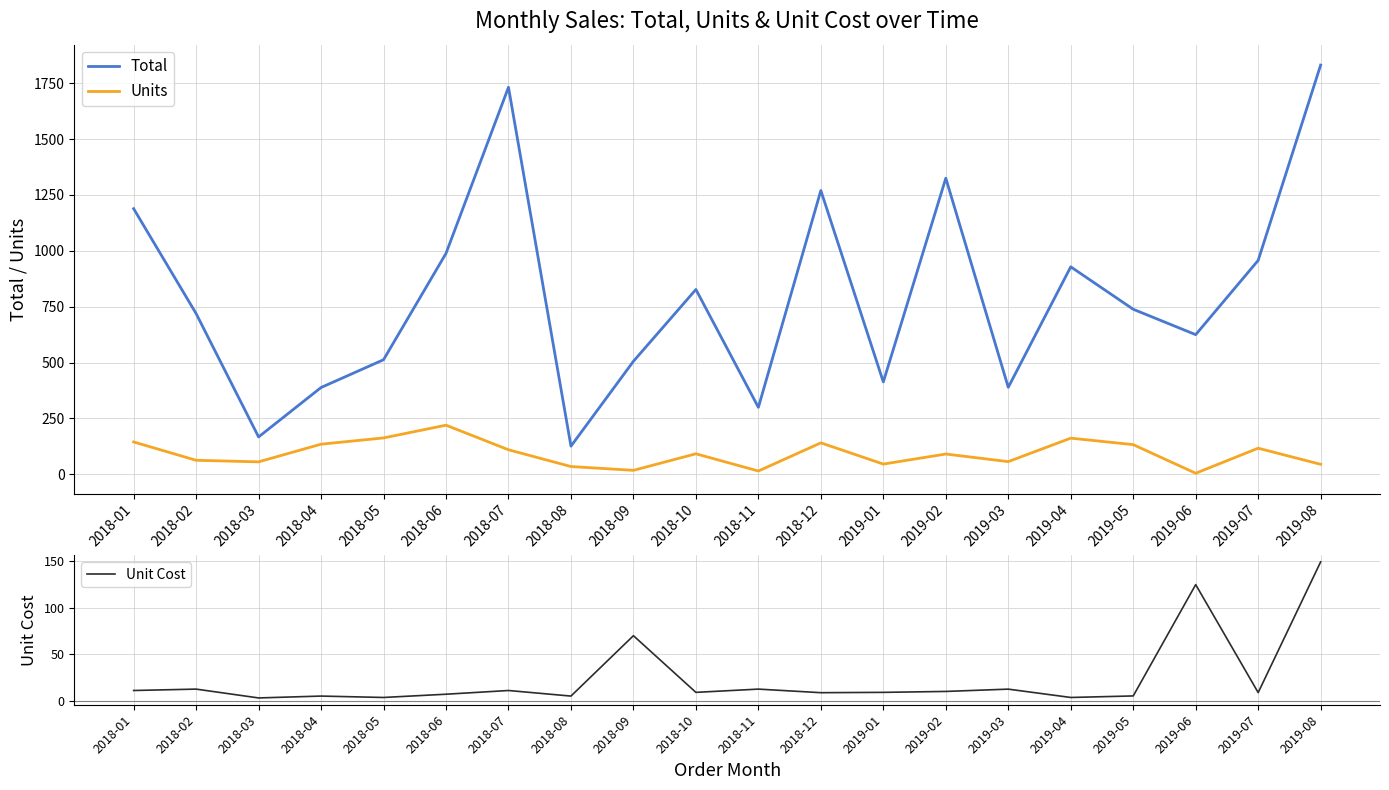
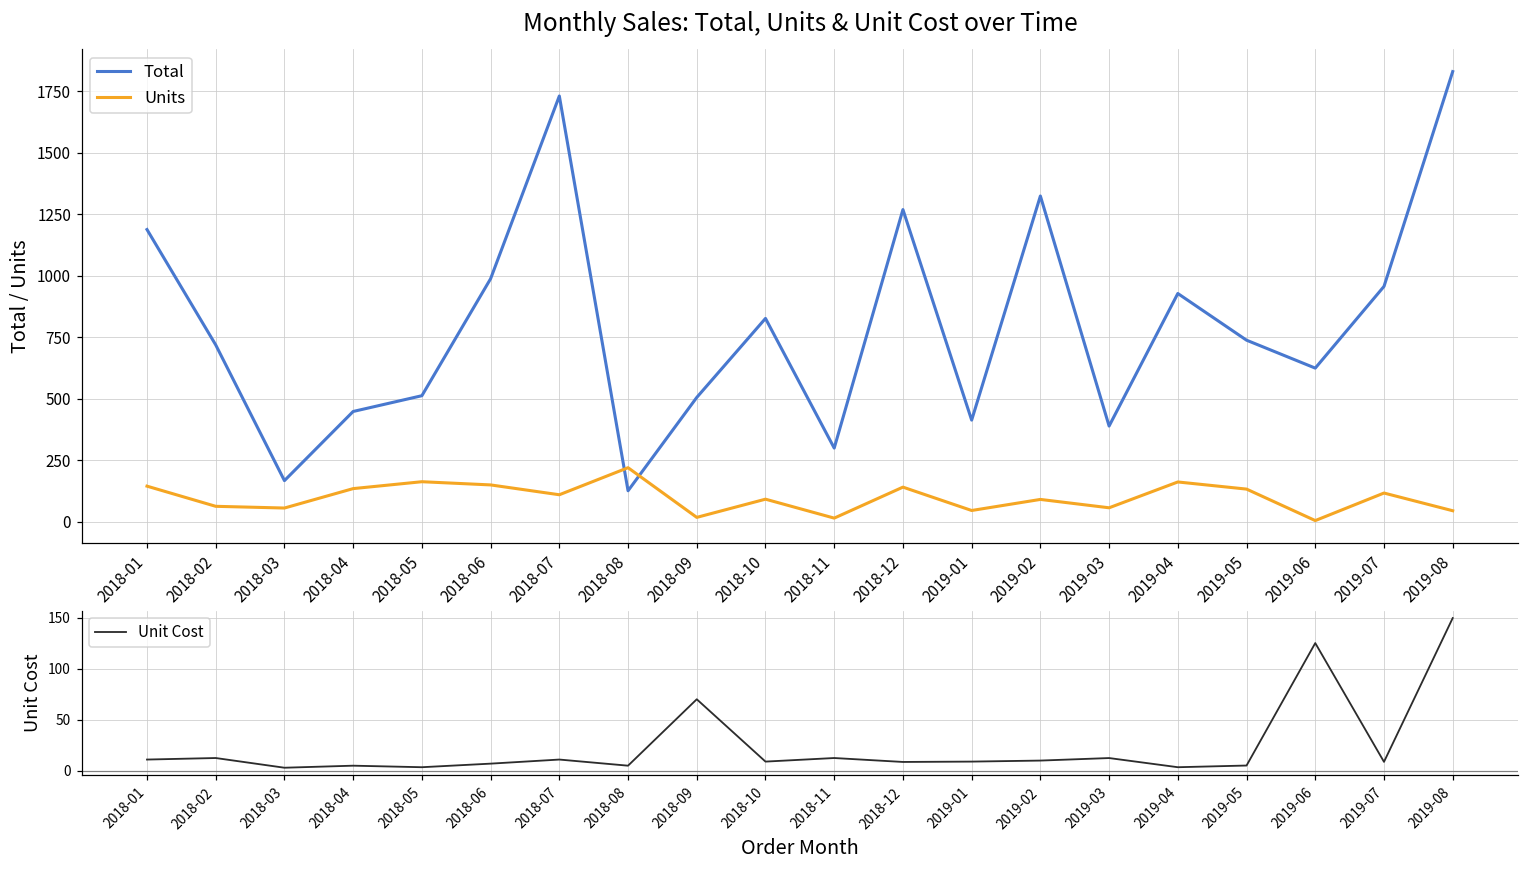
  {
    "Monthly Sales: Total, Units & Unit Cost over Time": {
      "Total": {
        "2018-01": 1190,
        "2018-02": 720,
        "2018-03": 170,
-       "2018-04": 390,
+       "2018-04": 450,
        "2018-05": 510,
        "2018-06": 990,
        "2018-07": 1730,
        "2018-08": 130,
        "2018-09": 510,
        "2018-10": 830,
        "2018-11": 300,
        "2018-12": 1270,
        "2019-01": 410,
        "2019-02": 1320,
        "2019-03": 390,
        "2019-04": 930,
        "2019-05": 740,
        "2019-06": 630,
        "2019-07": 960,
        "2019-08": 1830
      },
      "Units": {
        "2018-01": 150,
        "2018-02": 60,
        "2018-03": 60,
        "2018-04": 140,
        "2018-05": 160,
-       "2018-06": 220,
+       "2018-06": 150,
        "2018-07": 110,
-       "2018-08": 40,
+       "2018-08": 220,
        "2018-09": 20,
        "2018-10": 90,
        "2018-11": 20,
        "2018-12": 140,
        "2019-01": 50,
        "2019-02": 90,
        "2019-03": 60,
        "2019-04": 160,
        "2019-05": 130,
        "2019-06": 10,
        "2019-07": 120,
        "2019-08": 50
      }
    }
  }
